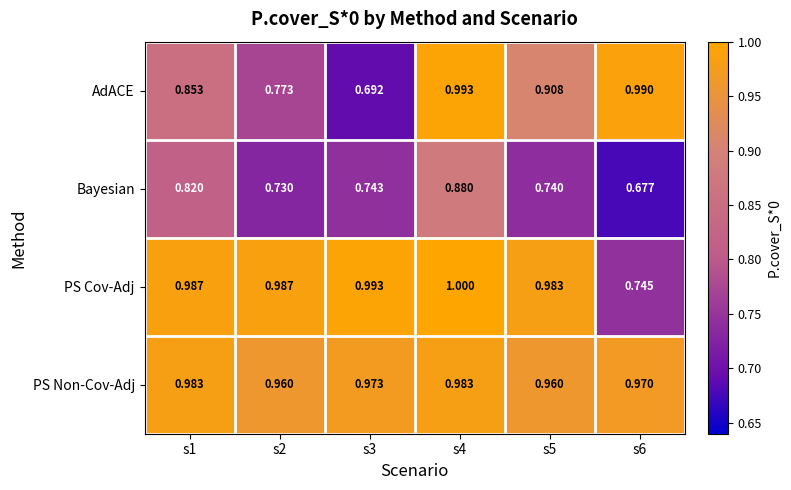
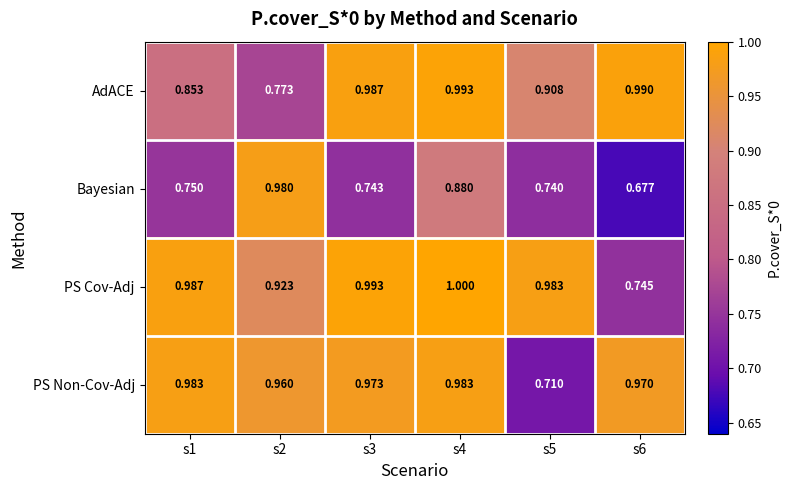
  {
    "AdACE": {
      "s1": 0.853,
      "s2": 0.773,
-     "s3": 0.692,
+     "s3": 0.987,
      "s4": 0.993,
      "s5": 0.908,
      "s6": 0.990
    },
    "Bayesian": {
-     "s1": 0.820,
-     "s2": 0.730,
+     "s1": 0.750,
+     "s2": 0.980,
      "s3": 0.743,
      "s4": 0.880,
      "s5": 0.740,
      "s6": 0.677
    },
    "PS Cov-Adj": {
      "s1": 0.987,
-     "s2": 0.987,
+     "s2": 0.923,
      "s3": 0.993,
      "s4": 1.000,
      "s5": 0.983,
      "s6": 0.745
    },
    "PS Non-Cov-Adj": {
      "s1": 0.983,
      "s2": 0.960,
      "s3": 0.973,
      "s4": 0.983,
-     "s5": 0.960,
+     "s5": 0.710,
      "s6": 0.970
    }
  }
